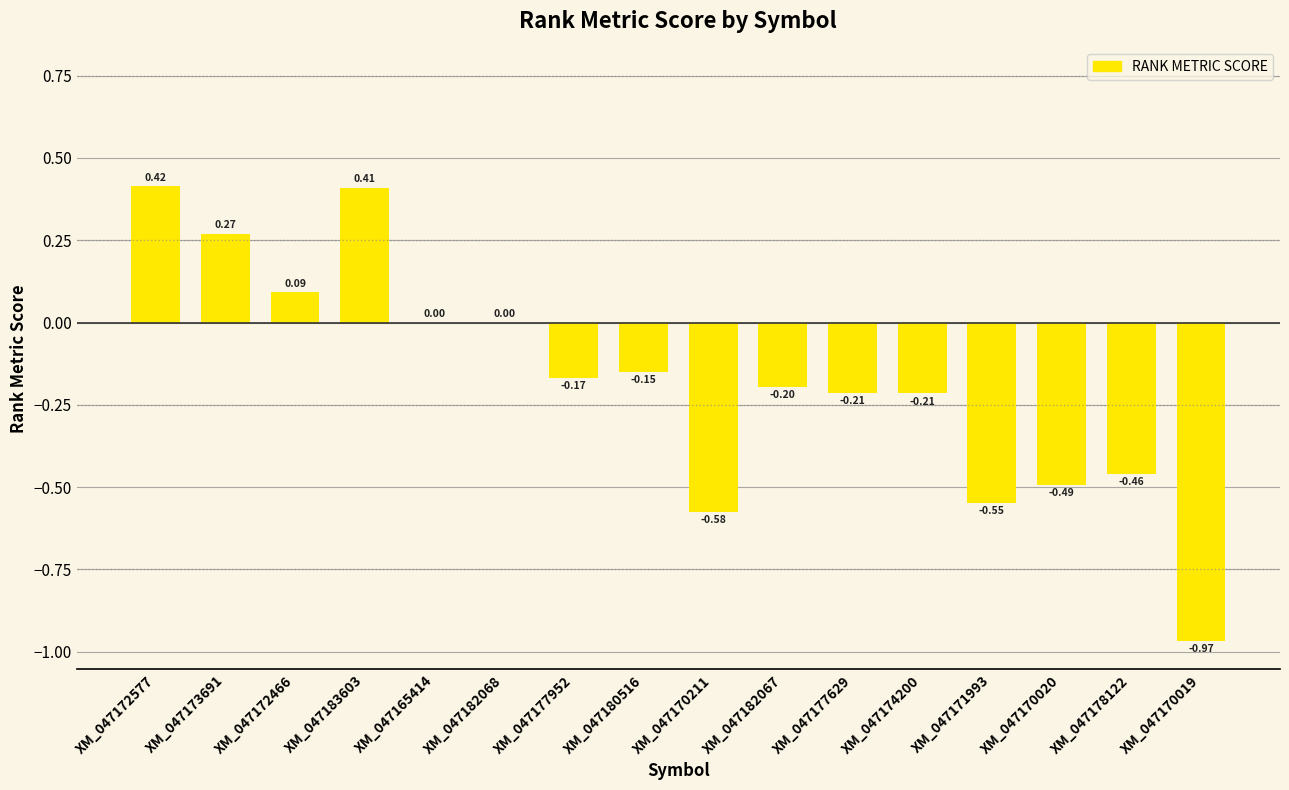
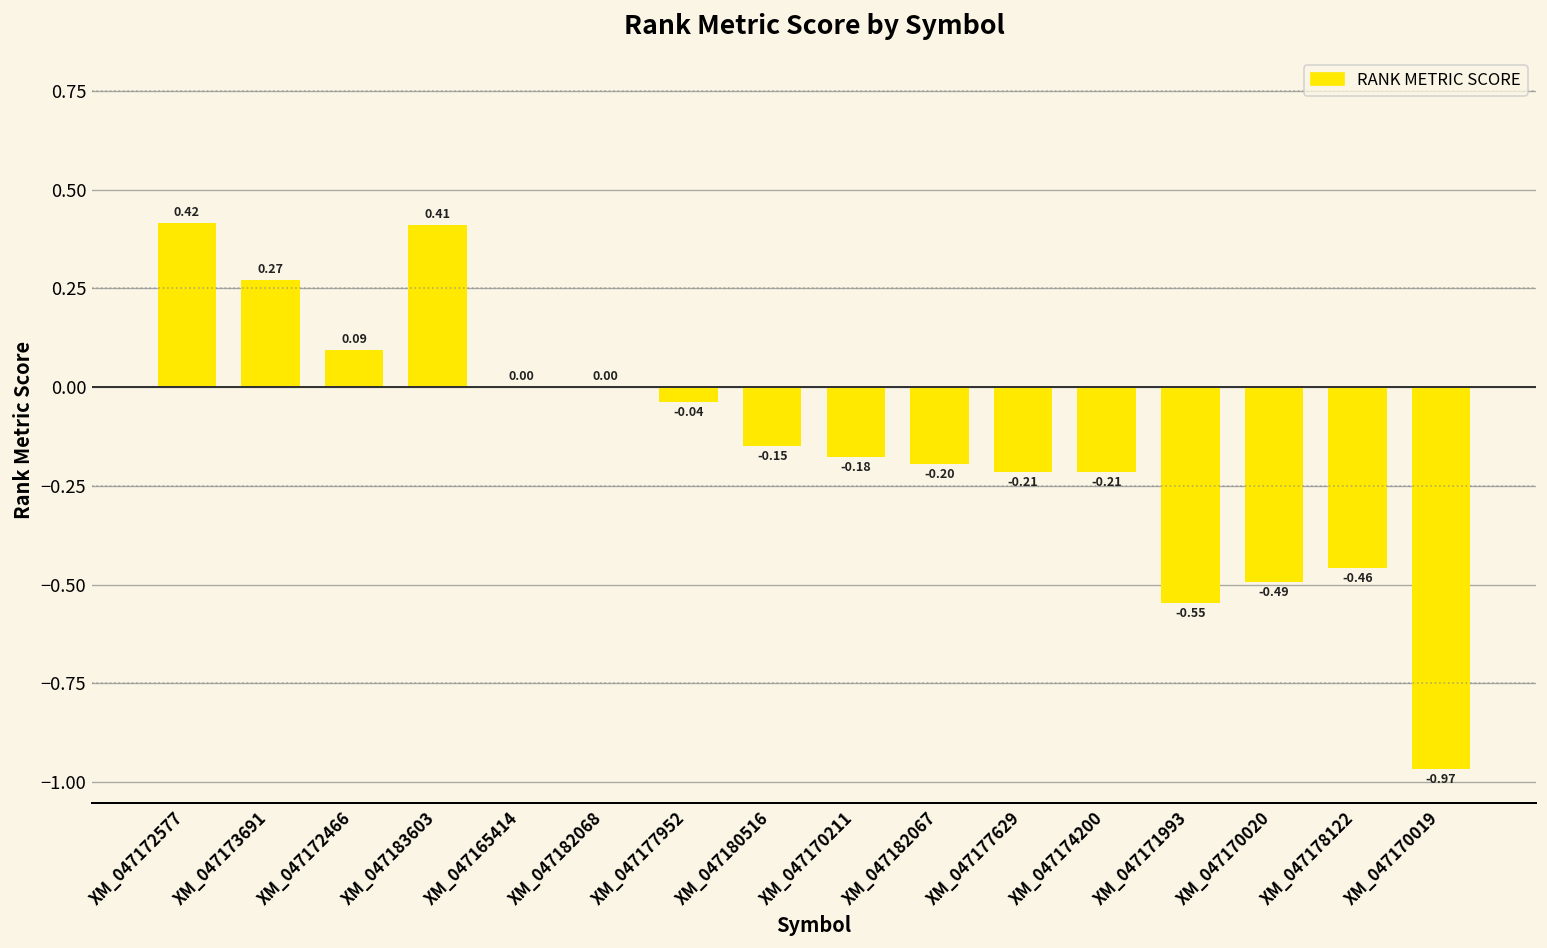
  {
    "XM_047172577": 0.42,
    "XM_047173691": 0.27,
    "XM_047172466": 0.09,
    "XM_047183603": 0.41,
    "XM_047165414": 0.00,
    "XM_047182068": 0.00,
-   "XM_047177952": -0.17,
+   "XM_047177952": -0.04,
    "XM_047180516": -0.15,
-   "XM_047170211": -0.58,
+   "XM_047170211": -0.18,
    "XM_047182067": -0.20,
    "XM_047177629": -0.21,
    "XM_047174200": -0.21,
    "XM_047171993": -0.55,
    "XM_047170020": -0.49,
    "XM_047178122": -0.46,
    "XM_047170019": -0.97
  }
